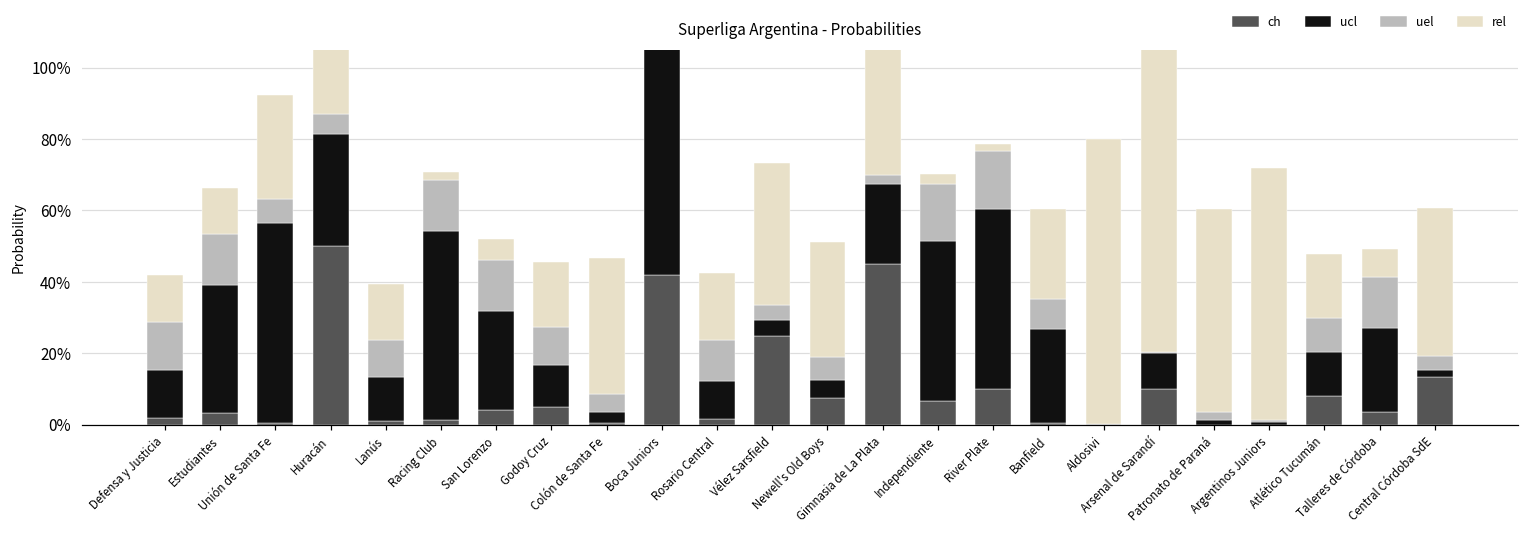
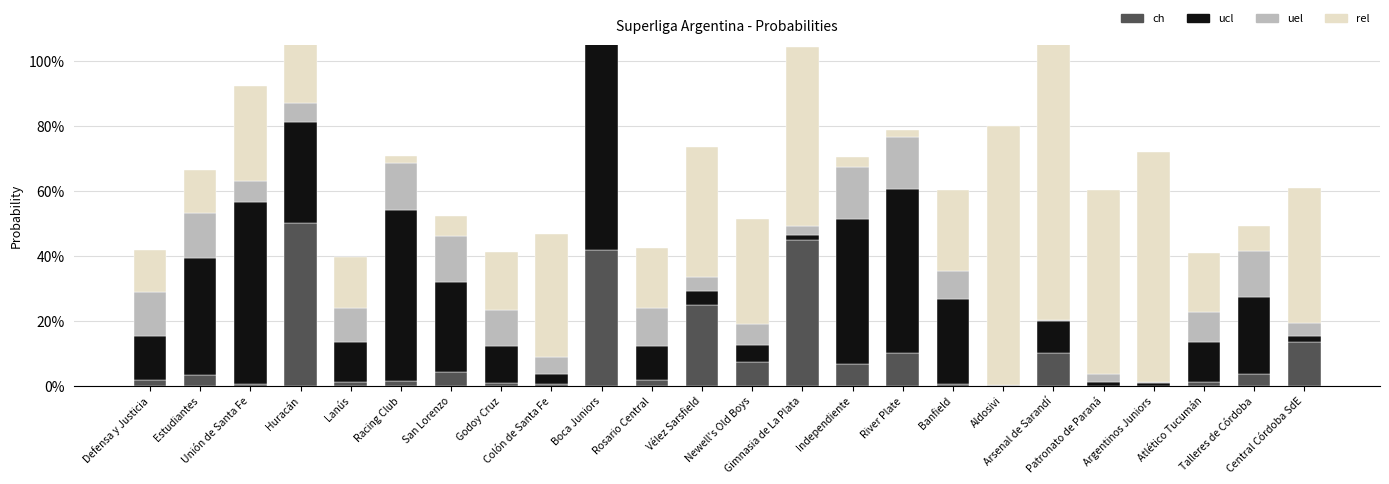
  {
    "ch": {
      "Defensa y Justicia": "2%",
      "Estudiantes": "3%",
      "Huracán": "50%",
      "Lanús": "1%",
      "Racing Club": "1%",
      "San Lorenzo": "4%",
-     "Godoy Cruz": "5%",
+     "Godoy Cruz": "1%",
      "Boca Juniors": "42%",
      "Rosario Central": "2%",
      "Vélez Sarsfield": "25%",
      "Newell's Old Boys": "7%",
      "Gimnasia de La Plata": "45%",
      "Independiente": "7%",
      "River Plate": "10%",
      "Aldosivi": "0%",
      "Arsenal de Sarandí": "10%",
      "Patronato de Paraná": "0%",
      "Argentinos Juniors": "0%",
-     "Atlético Tucumán": "8%",
+     "Atlético Tucumán": "1%",
      "Talleres de Córdoba": "4%",
      "Central Córdoba SdE": "13%"
    },
    "ucl": {
      "Defensa y Justicia": "14%",
      "Estudiantes": "36%",
      "Unión de Santa Fe": "56%",
      "Huracán": "31%",
      "Lanús": "12%",
      "Racing Club": "53%",
      "San Lorenzo": "28%",
      "Godoy Cruz": "12%",
      "Colón de Santa Fe": "3%",
      "Rosario Central": "11%",
      "Vélez Sarsfield": "4%",
      "Newell's Old Boys": "5%",
-     "Gimnasia de La Plata": "22%",
+     "Gimnasia de La Plata": "1%",
      "Independiente": "45%",
      "River Plate": "51%",
      "Banfield": "26%",
      "Aldosivi": "0%",
      "Arsenal de Sarandí": "10%",
      "Patronato de Paraná": "1%",
      "Atlético Tucumán": "12%",
      "Talleres de Córdoba": "24%",
      "Central Córdoba SdE": "2%"
    }
  }
